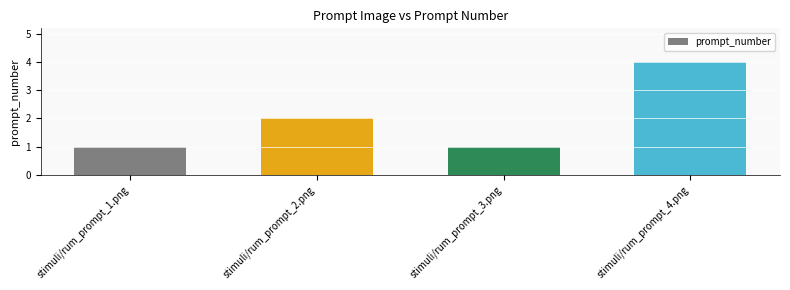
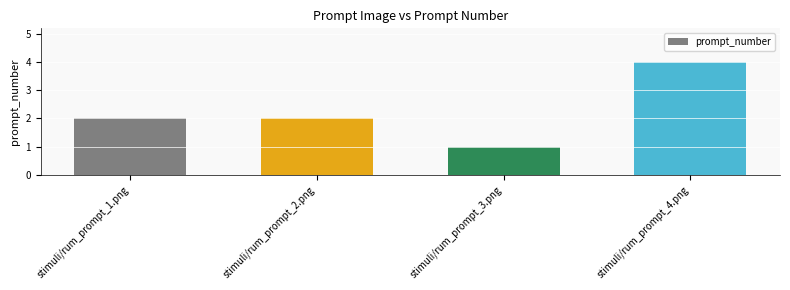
  {
-   "stimuli/rum_prompt_1.png": 1,
+   "stimuli/rum_prompt_1.png": 2,
    "stimuli/rum_prompt_2.png": 2,
    "stimuli/rum_prompt_3.png": 1,
    "stimuli/rum_prompt_4.png": 4
  }
